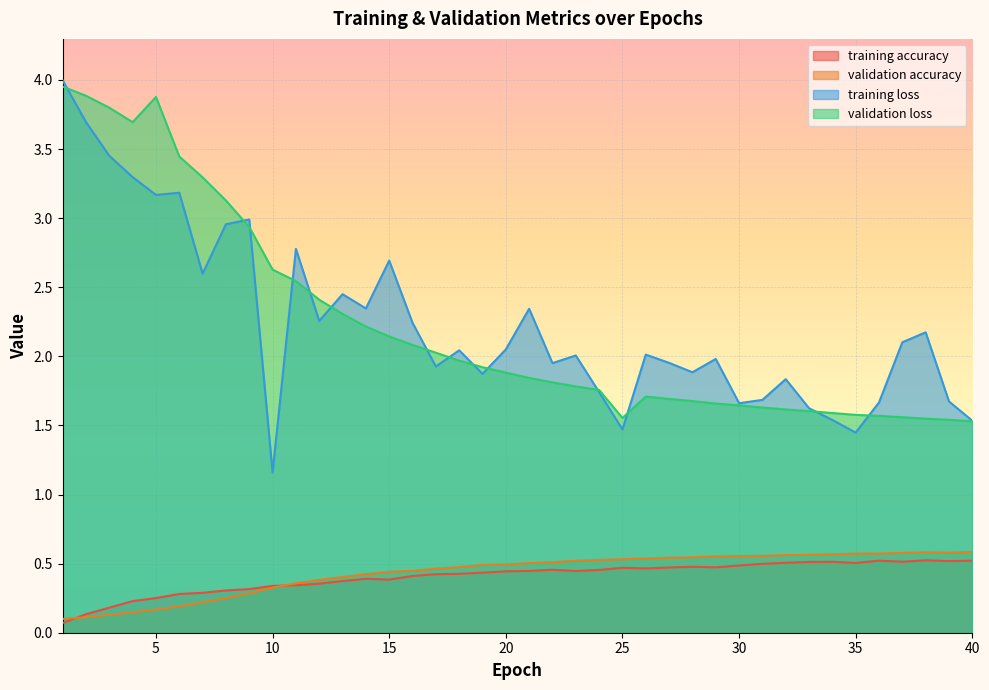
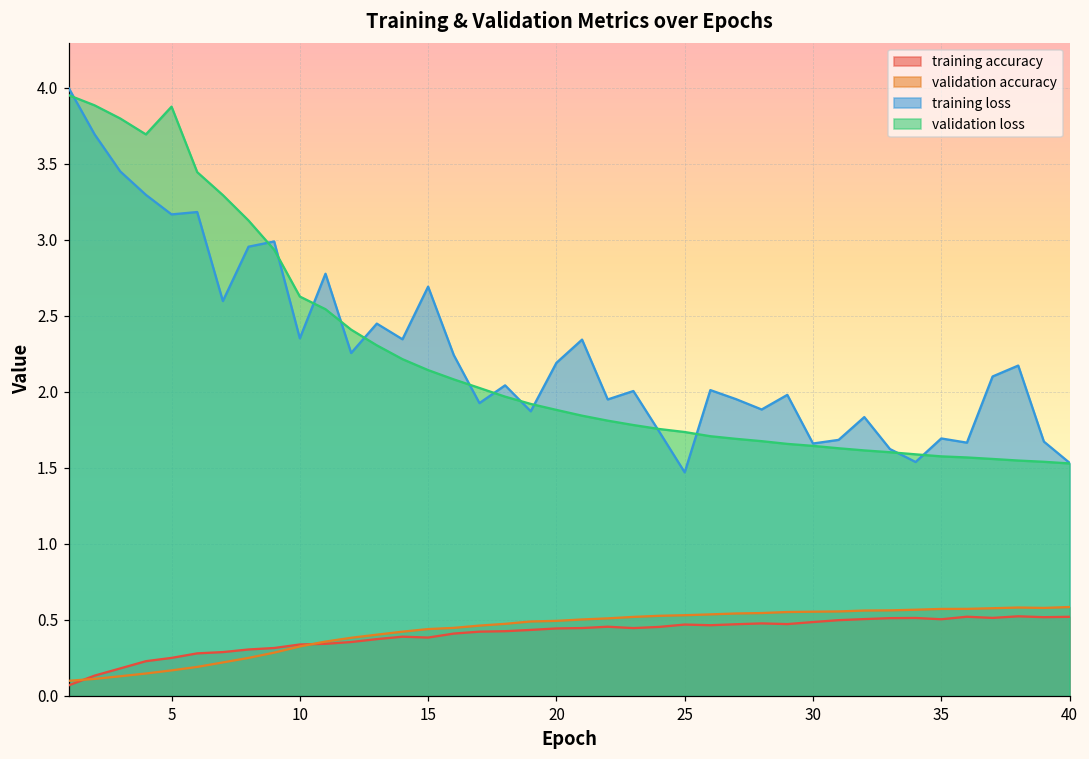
  {
    "training loss": {
      "5": 3.17,
-     "10": 1.16,
+     "10": 2.35,
      "15": 2.69,
-     "20": 2.05,
+     "20": 2.19,
      "25": 1.47,
-     "35": 1.45
+     "35": 1.69
    },
    "validation loss": {
      "5": 3.88,
      "10": 2.63,
      "15": 2.14,
      "20": 1.88,
-     "25": 1.55,
+     "25": 1.74,
      "35": 1.58
    }
  }
